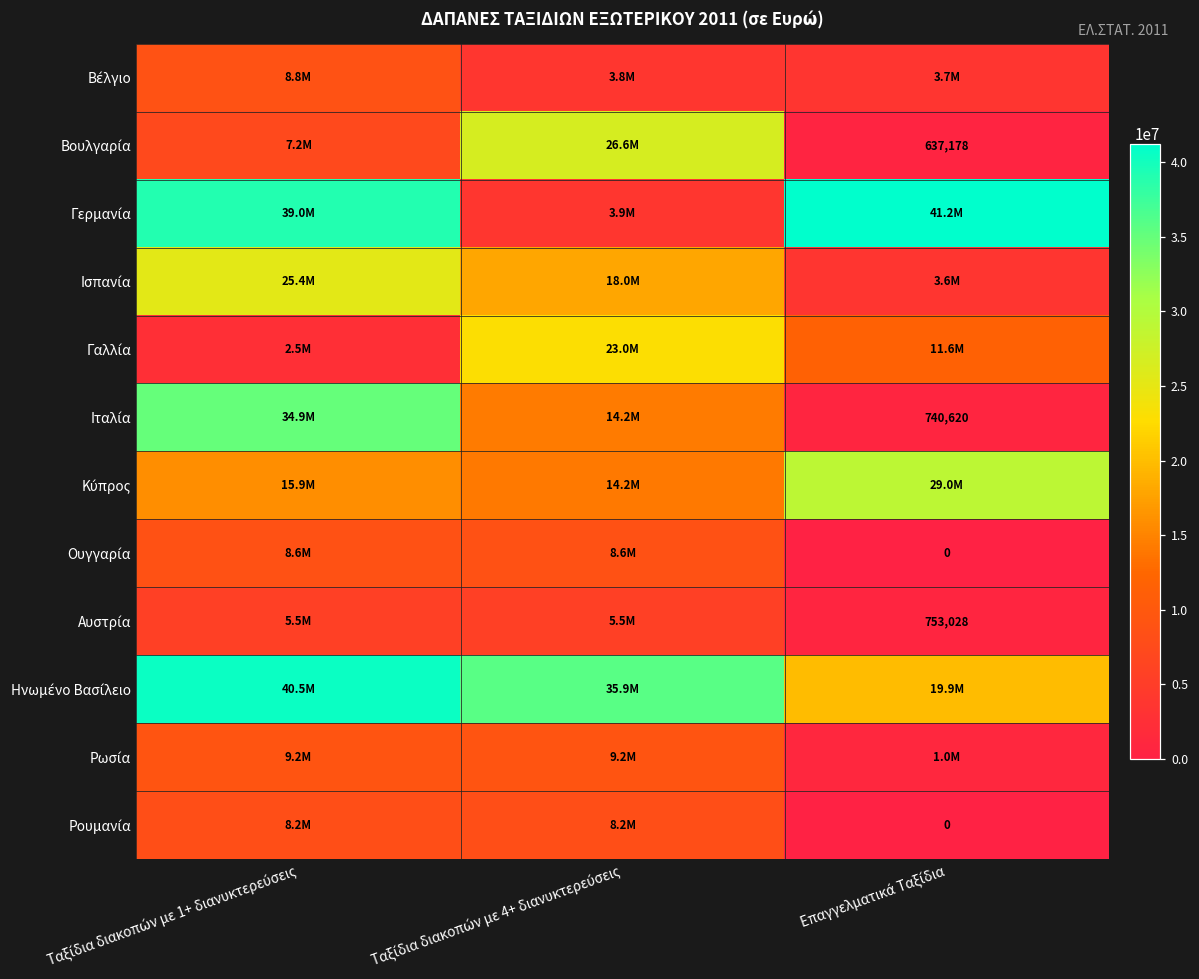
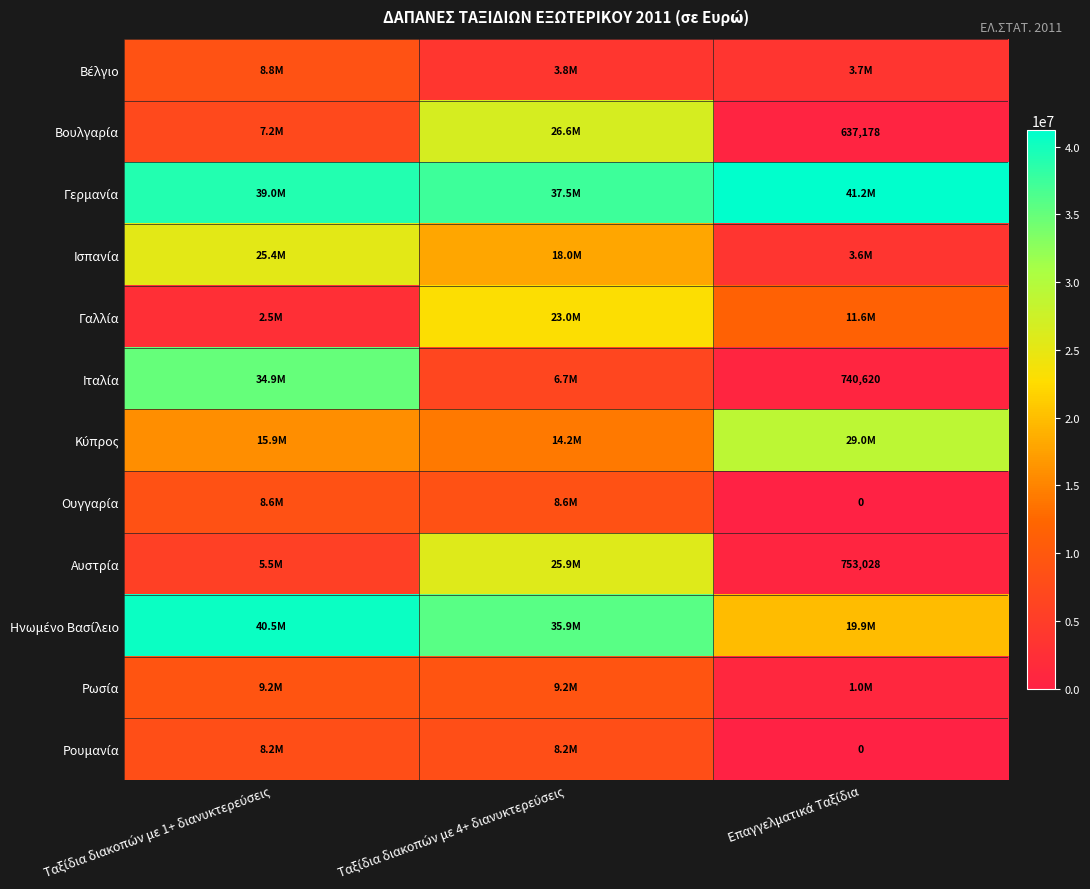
  {
    "Βέλγιο": {
      "Ταξίδια διακοπών με 1+ διανυκτερεύσεις": "8.8M",
      "Ταξίδια διακοπών με 4+ διανυκτερεύσεις": "3.8M",
      "Επαγγελματικά Ταξίδια": "3.7M"
    },
    "Βουλγαρία": {
      "Ταξίδια διακοπών με 1+ διανυκτερεύσεις": "7.2M",
      "Ταξίδια διακοπών με 4+ διανυκτερεύσεις": "26.6M",
      "Επαγγελματικά Ταξίδια": "637,178"
    },
    "Γερμανία": {
      "Ταξίδια διακοπών με 1+ διανυκτερεύσεις": "39.0M",
-     "Ταξίδια διακοπών με 4+ διανυκτερεύσεις": "3.9M",
+     "Ταξίδια διακοπών με 4+ διανυκτερεύσεις": "37.5M",
      "Επαγγελματικά Ταξίδια": "41.2M"
    },
    "Ισπανία": {
      "Ταξίδια διακοπών με 1+ διανυκτερεύσεις": "25.4M",
      "Ταξίδια διακοπών με 4+ διανυκτερεύσεις": "18.0M",
      "Επαγγελματικά Ταξίδια": "3.6M"
    },
    "Γαλλία": {
      "Ταξίδια διακοπών με 1+ διανυκτερεύσεις": "2.5M",
      "Ταξίδια διακοπών με 4+ διανυκτερεύσεις": "23.0M",
      "Επαγγελματικά Ταξίδια": "11.6M"
    },
    "Ιταλία": {
      "Ταξίδια διακοπών με 1+ διανυκτερεύσεις": "34.9M",
-     "Ταξίδια διακοπών με 4+ διανυκτερεύσεις": "14.2M",
+     "Ταξίδια διακοπών με 4+ διανυκτερεύσεις": "6.7M",
      "Επαγγελματικά Ταξίδια": "740,620"
    },
    "Κύπρος": {
      "Ταξίδια διακοπών με 1+ διανυκτερεύσεις": "15.9M",
      "Ταξίδια διακοπών με 4+ διανυκτερεύσεις": "14.2M",
      "Επαγγελματικά Ταξίδια": "29.0M"
    },
    "Ουγγαρία": {
      "Ταξίδια διακοπών με 1+ διανυκτερεύσεις": "8.6M",
      "Ταξίδια διακοπών με 4+ διανυκτερεύσεις": "8.6M",
      "Επαγγελματικά Ταξίδια": "0"
    },
    "Αυστρία": {
      "Ταξίδια διακοπών με 1+ διανυκτερεύσεις": "5.5M",
-     "Ταξίδια διακοπών με 4+ διανυκτερεύσεις": "5.5M",
+     "Ταξίδια διακοπών με 4+ διανυκτερεύσεις": "25.9M",
      "Επαγγελματικά Ταξίδια": "753,028"
    },
    "Ηνωμένο Βασίλειο": {
      "Ταξίδια διακοπών με 1+ διανυκτερεύσεις": "40.5M",
      "Ταξίδια διακοπών με 4+ διανυκτερεύσεις": "35.9M",
      "Επαγγελματικά Ταξίδια": "19.9M"
    },
    "Ρωσία": {
      "Ταξίδια διακοπών με 1+ διανυκτερεύσεις": "9.2M",
      "Ταξίδια διακοπών με 4+ διανυκτερεύσεις": "9.2M",
      "Επαγγελματικά Ταξίδια": "1.0M"
    },
    "Ρουμανία": {
      "Ταξίδια διακοπών με 1+ διανυκτερεύσεις": "8.2M",
      "Ταξίδια διακοπών με 4+ διανυκτερεύσεις": "8.2M",
      "Επαγγελματικά Ταξίδια": "0"
    }
  }
